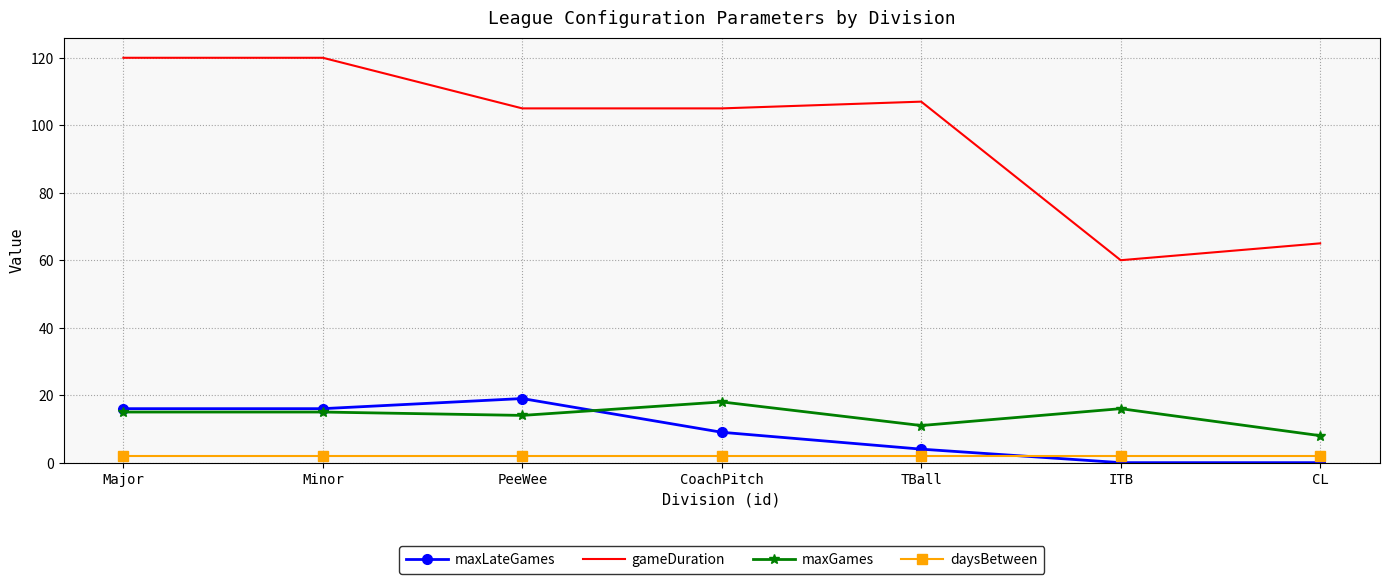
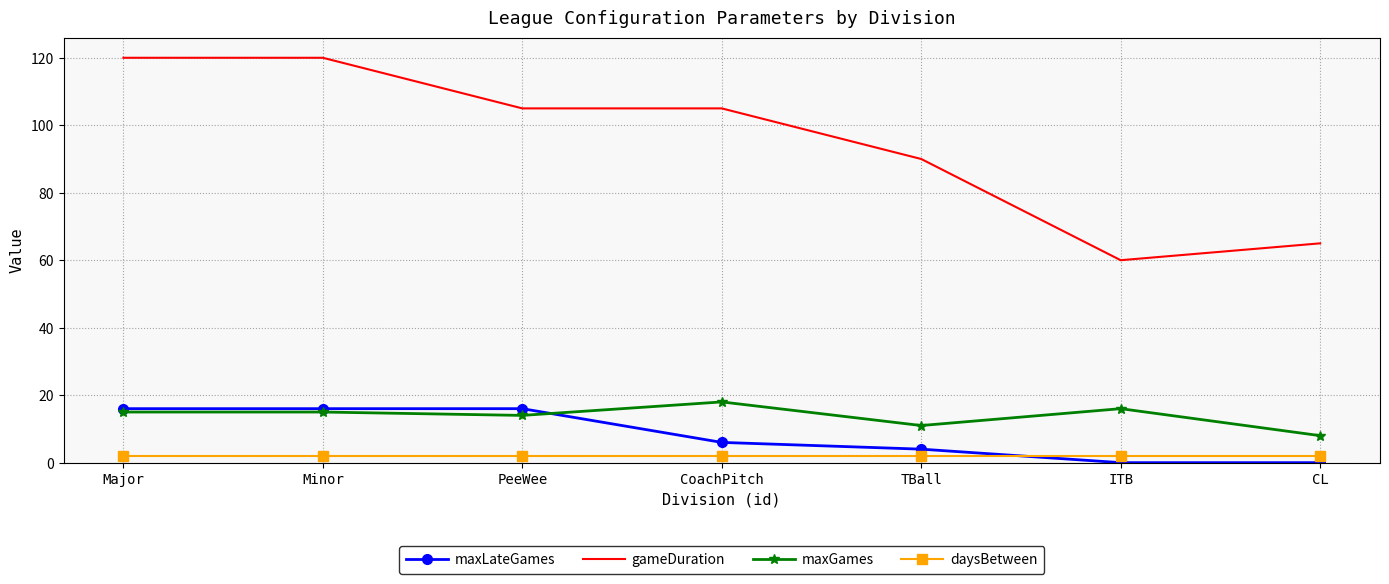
  {
    "maxLateGames": {
      "Major": 16,
      "Minor": 16,
-     "PeeWee": 19,
-     "CoachPitch": 9,
+     "PeeWee": 16,
+     "CoachPitch": 6,
      "TBall": 4,
      "ITB": 0,
      "CL": 0
    },
    "gameDuration": {
      "Major": 120,
      "Minor": 120,
      "PeeWee": 105,
      "CoachPitch": 105,
-     "TBall": 107,
+     "TBall": 90,
      "ITB": 60,
      "CL": 65
    },
    "maxGames": {
      "Major": 15,
      "Minor": 15,
      "PeeWee": 14,
      "CoachPitch": 18,
      "TBall": 11,
      "ITB": 16,
      "CL": 8
    },
    "daysBetween": {
      "Major": 2,
      "Minor": 2,
      "PeeWee": 2,
      "CoachPitch": 2,
      "TBall": 2,
      "ITB": 2,
      "CL": 2
    }
  }
